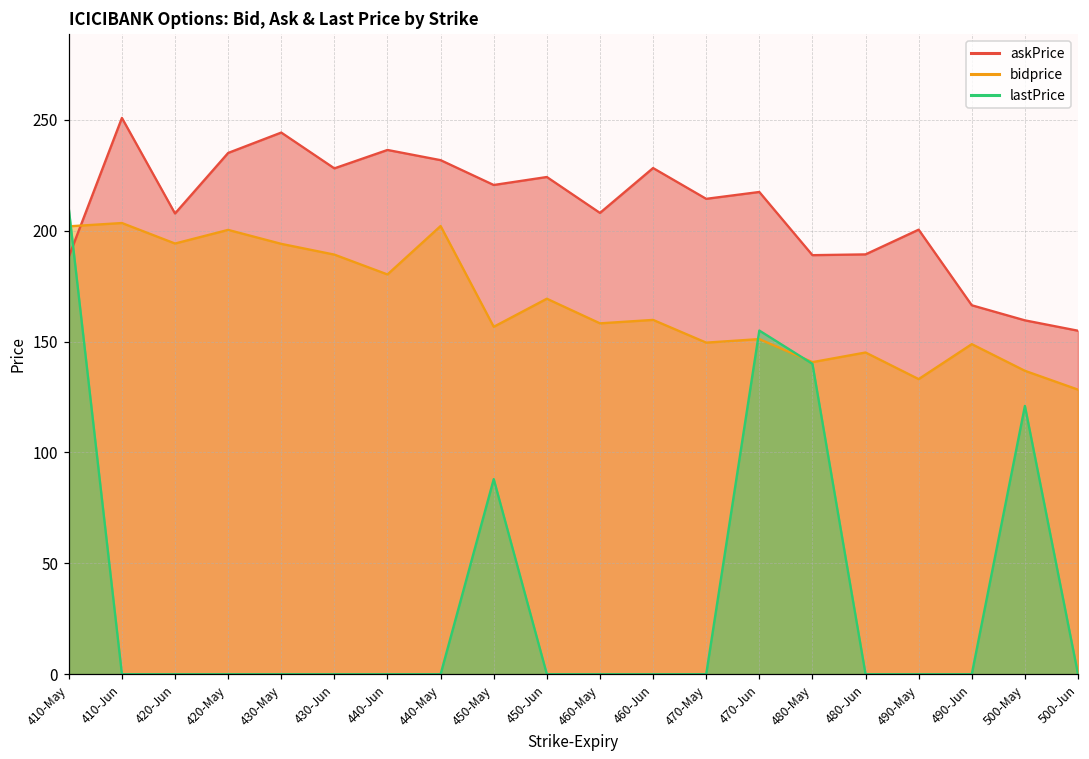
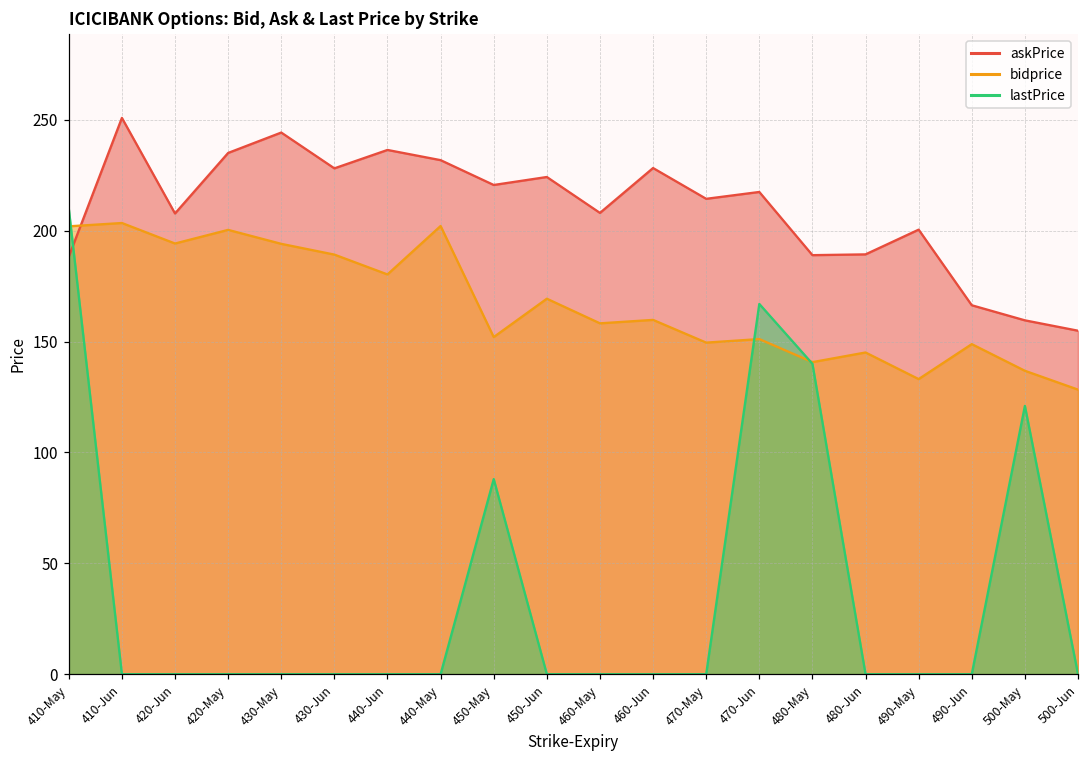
  {
    "askPrice": {
      "410-May": 188,
      "410-Jun": 251,
      "420-Jun": 208,
      "420-May": 235,
      "430-May": 244,
      "430-Jun": 228,
      "440-Jun": 236,
      "440-May": 232,
      "450-May": 221,
      "450-Jun": 224,
      "460-May": 208,
      "460-Jun": 228,
      "470-May": 214,
      "470-Jun": 218,
      "480-May": 189,
      "480-Jun": 189,
      "490-May": 201,
      "490-Jun": 166,
      "500-May": 160,
      "500-Jun": 155
    },
    "bidprice": {
      "410-May": 202,
      "410-Jun": 204,
      "420-Jun": 194,
      "420-May": 200,
      "430-May": 194,
      "430-Jun": 189,
      "440-Jun": 180,
      "440-May": 202,
-     "450-May": 157,
+     "450-May": 152,
      "450-Jun": 169,
      "460-May": 158,
      "460-Jun": 160,
      "470-May": 150,
      "470-Jun": 151,
      "480-Jun": 145,
      "490-May": 133,
      "490-Jun": 149,
      "500-May": 137,
      "500-Jun": 128
    },
    "lastPrice": {
      "410-May": 210,
      "410-Jun": 0,
      "420-Jun": 0,
      "420-May": 0,
      "430-May": 0,
      "430-Jun": 0,
      "440-Jun": 0,
      "440-May": 0,
      "450-May": 88,
      "450-Jun": 0,
      "460-May": 0,
      "460-Jun": 0,
      "470-May": 0,
-     "470-Jun": 155,
+     "470-Jun": 167,
      "480-Jun": 0,
      "490-May": 0,
      "490-Jun": 0,
      "500-May": 121,
      "500-Jun": 0
    }
  }
